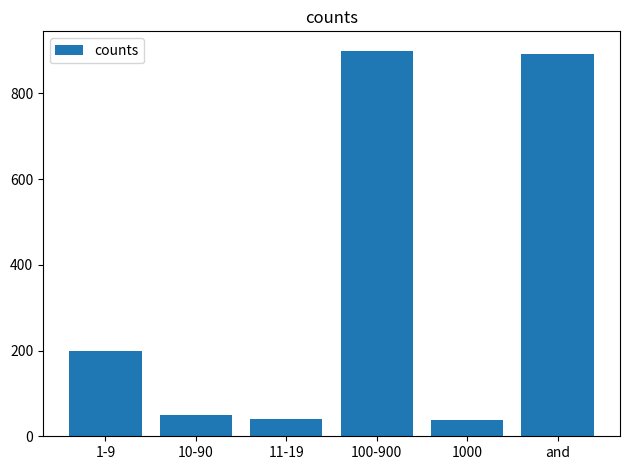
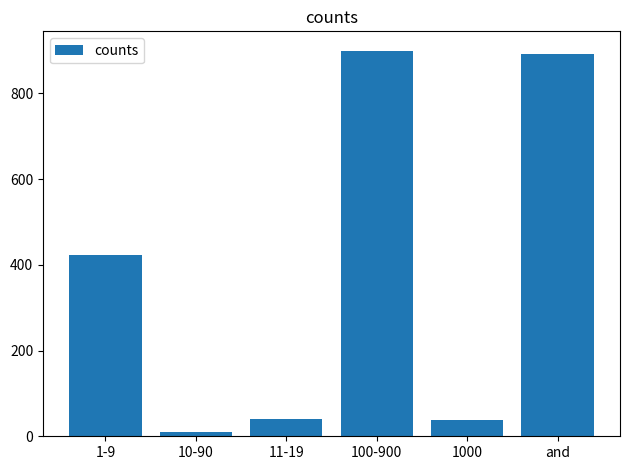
  {
-   "1-9": 200,
-   "10-90": 50,
+   "1-9": 420,
+   "10-90": 10,
    "11-19": 40,
    "100-900": 900,
    "1000": 40,
    "and": 890
  }
